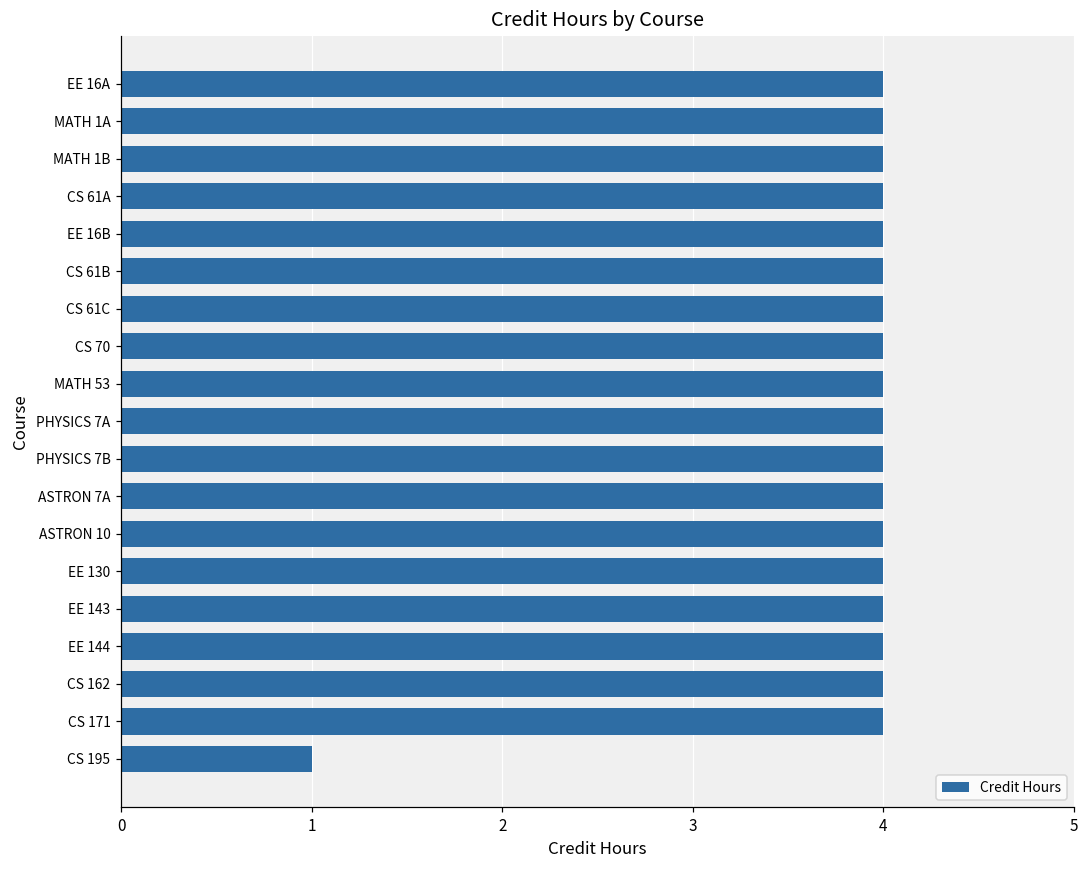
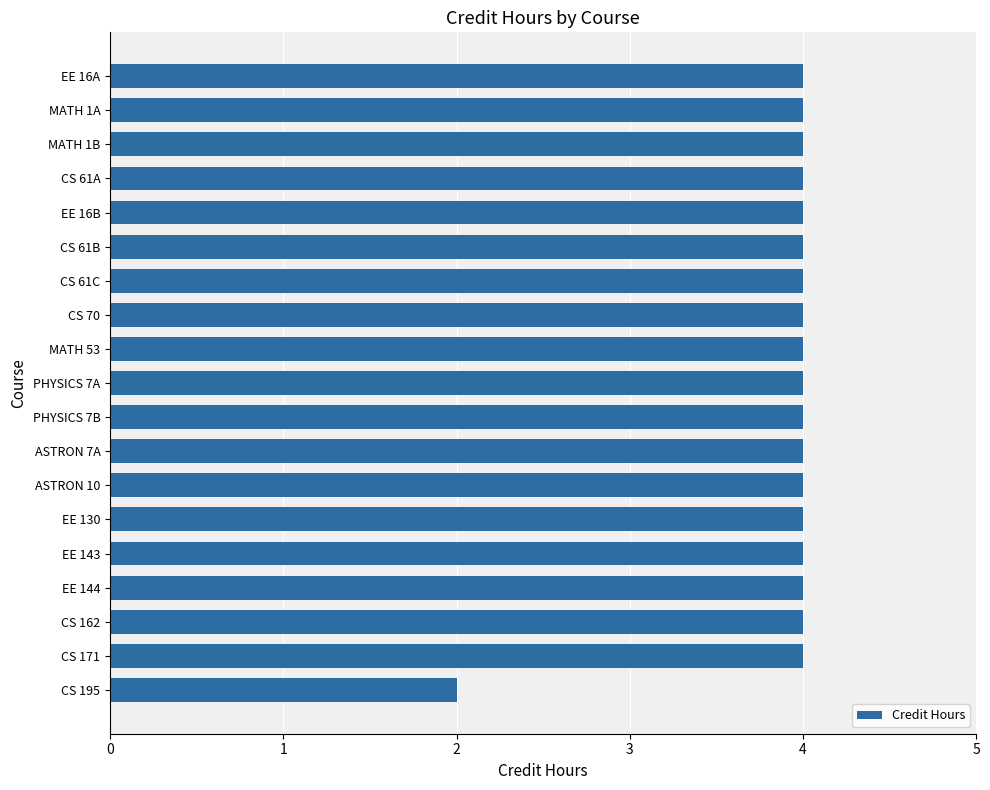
  {
    "EE 16A": 4,
    "MATH 1A": 4,
    "MATH 1B": 4,
    "CS 61A": 4,
    "EE 16B": 4,
    "CS 61B": 4,
    "CS 61C": 4,
    "CS 70": 4,
    "MATH 53": 4,
    "PHYSICS 7A": 4,
    "PHYSICS 7B": 4,
    "ASTRON 7A": 4,
    "ASTRON 10": 4,
    "EE 130": 4,
    "EE 143": 4,
    "EE 144": 4,
    "CS 162": 4,
    "CS 171": 4,
-   "CS 195": 1
+   "CS 195": 2
  }
